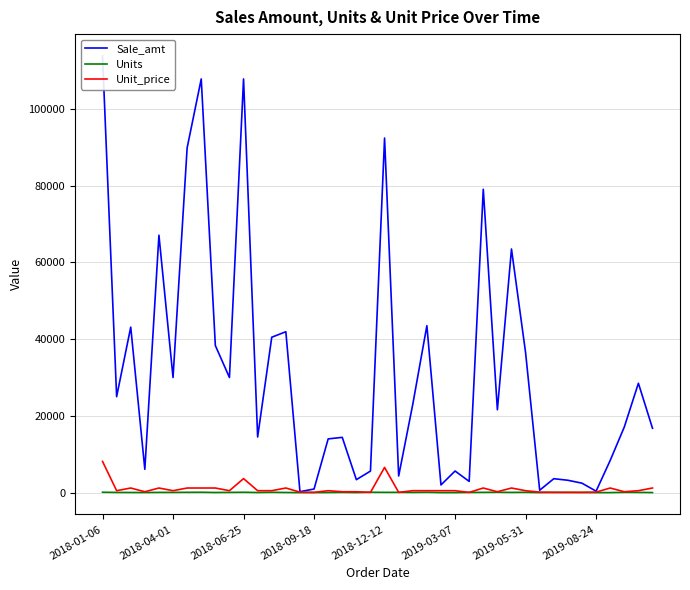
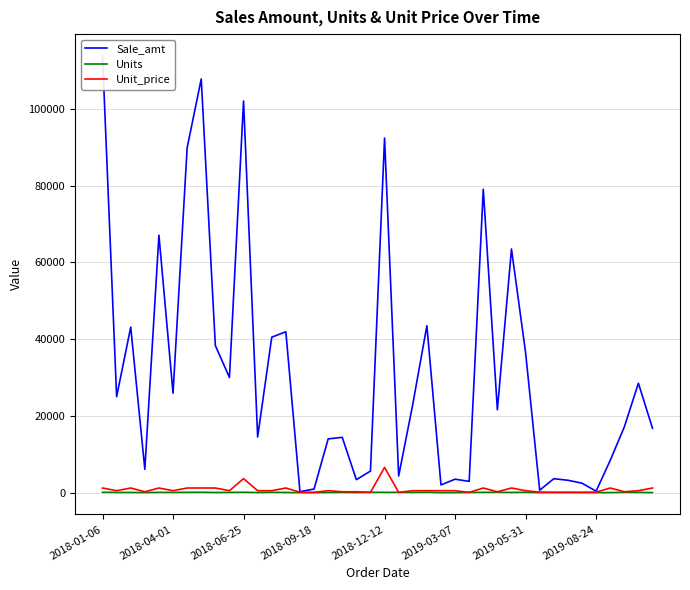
  {
    "Sale_amt": {
-     "2018-04-01": 30000,
-     "2018-06-25": 108000,
+     "2018-04-01": 26000,
+     "2018-06-25": 102000,
      "2018-09-18": 1000,
      "2018-12-12": 92000,
-     "2019-03-07": 6000,
+     "2019-03-07": 4000,
      "2019-05-31": 36000
    },
    "Units": {
      "2018-01-06": 0,
      "2018-06-25": 0,
      "2018-12-12": 0
    },
    "Unit_price": {
-     "2018-01-06": 8000,
+     "2018-01-06": 1000,
      "2018-06-25": 4000,
      "2018-12-12": 7000
    }
  }
